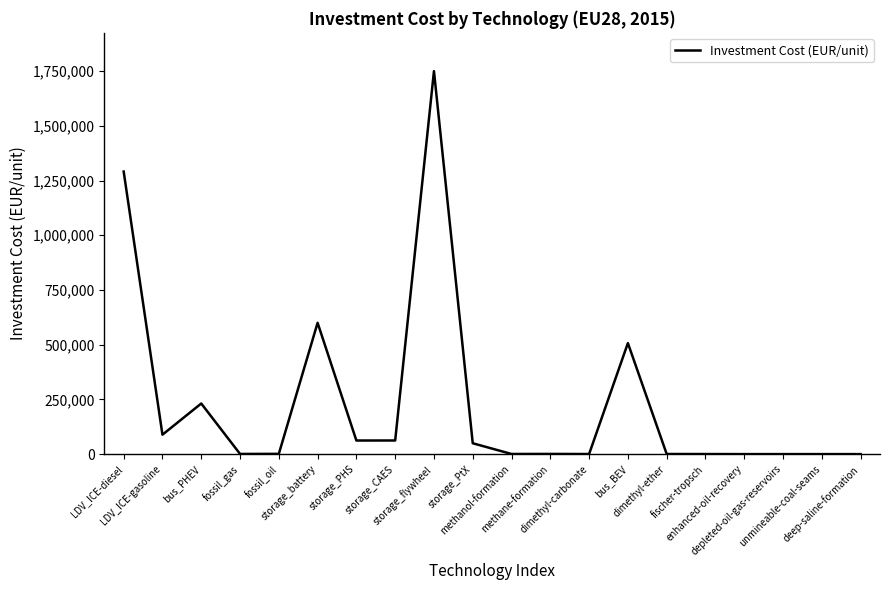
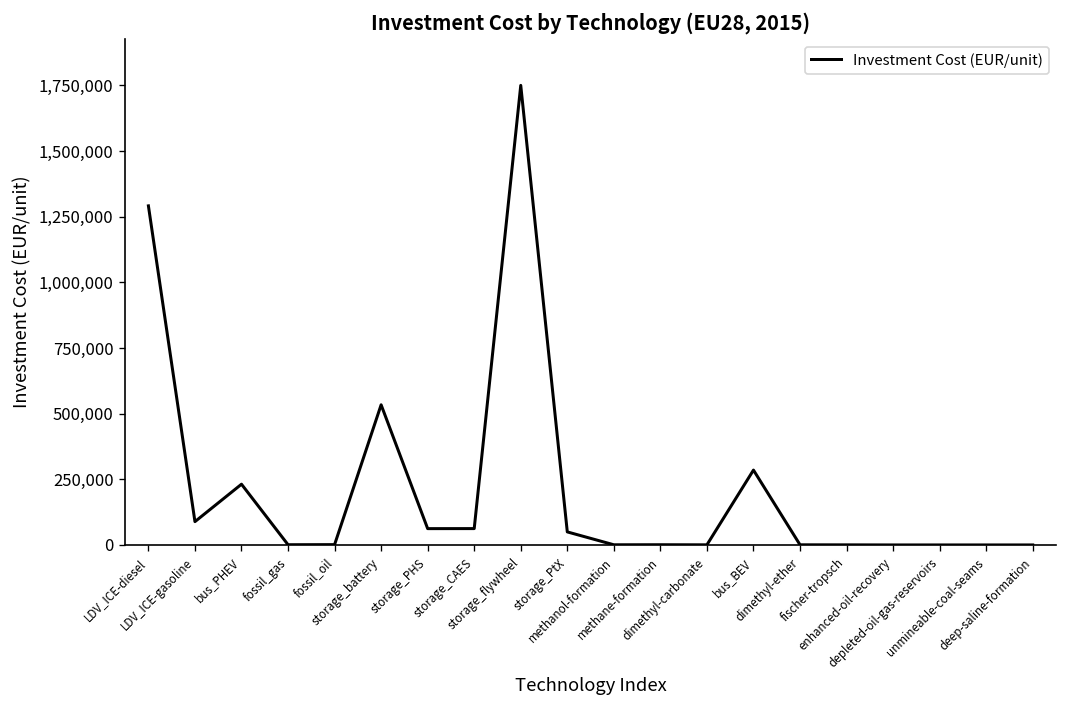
  {
    "LDV_ICE-diesel": "1,290,000",
    "LDV_ICE-gasoline": "90,000",
    "bus_PHEV": "230,000",
    "fossil_gas": "0",
    "fossil_oil": "0",
-   "storage_battery": "600,000",
+   "storage_battery": "530,000",
    "storage_PHS": "60,000",
    "storage_CAES": "60,000",
    "storage_flywheel": "1,750,000",
    "storage_PtX": "50,000",
    "methanol-formation": "0",
    "methane-formation": "0",
    "dimethyl-carbonate": "0",
-   "bus_BEV": "510,000",
+   "bus_BEV": "290,000",
    "dimethyl-ether": "0",
    "fischer-tropsch": "0",
    "enhanced-oil-recovery": "0",
    "depleted-oil-gas-reservoirs": "0",
    "unmineable-coal-seams": "0",
    "deep-saline-formation": "0"
  }
